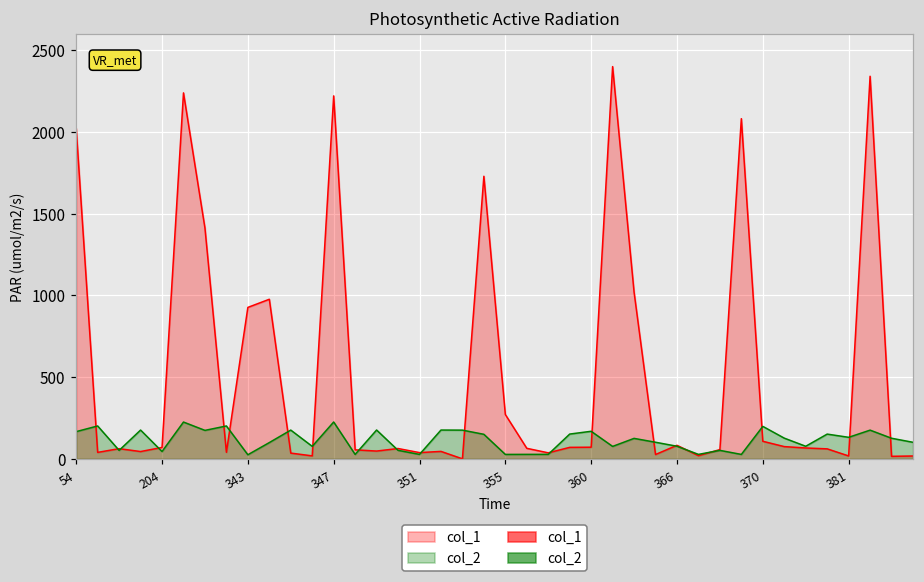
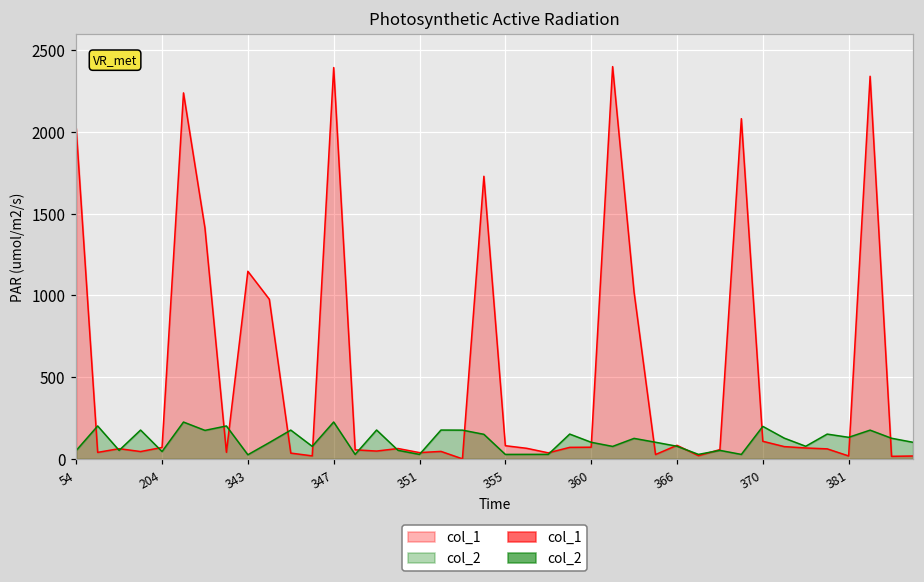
  {
    "col_1": {
      "54": 2020,
      "204": 70,
-     "343": 930,
-     "347": 2220,
-     "355": 270,
+     "343": 1150,
+     "347": 2390,
+     "355": 80,
      "360": 70,
      "370": 110,
      "381": 20
    },
    "col_2": {
-     "54": 170,
+     "54": 50,
      "204": 50,
      "343": 30,
      "347": 230,
      "355": 30,
-     "360": 170,
+     "360": 100,
      "370": 200,
      "381": 130
    }
  }
